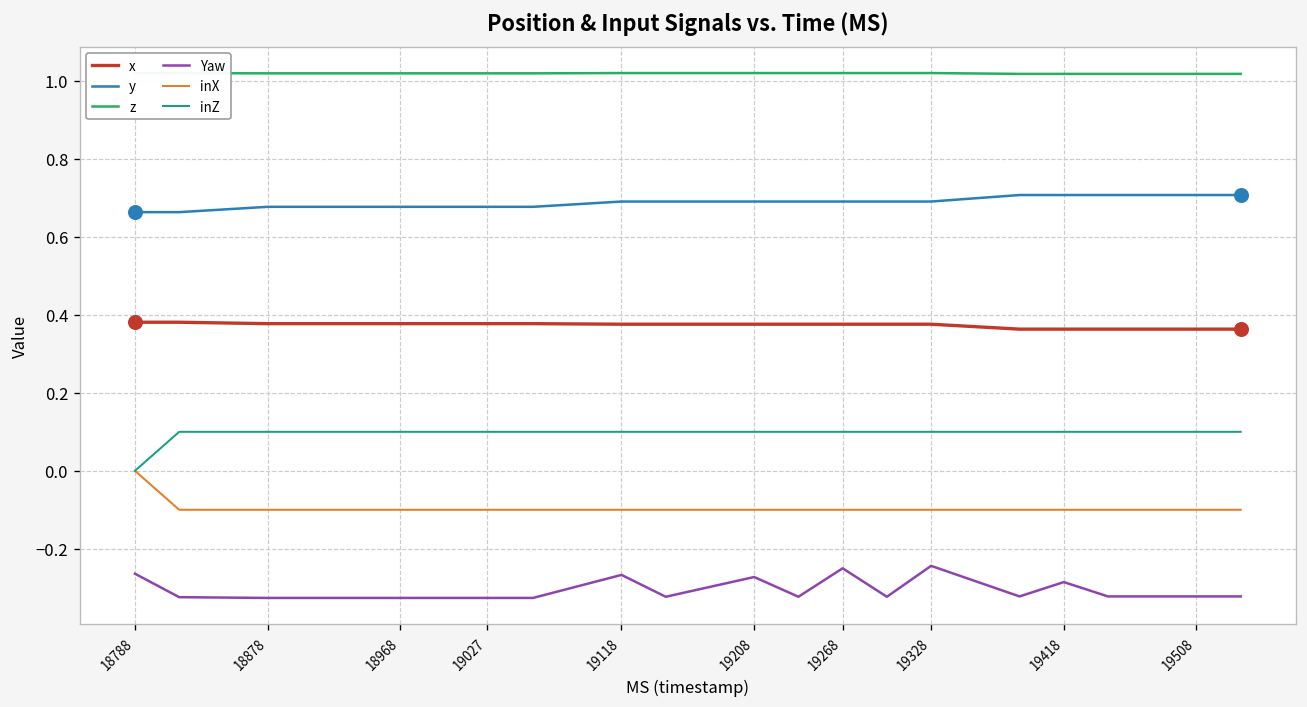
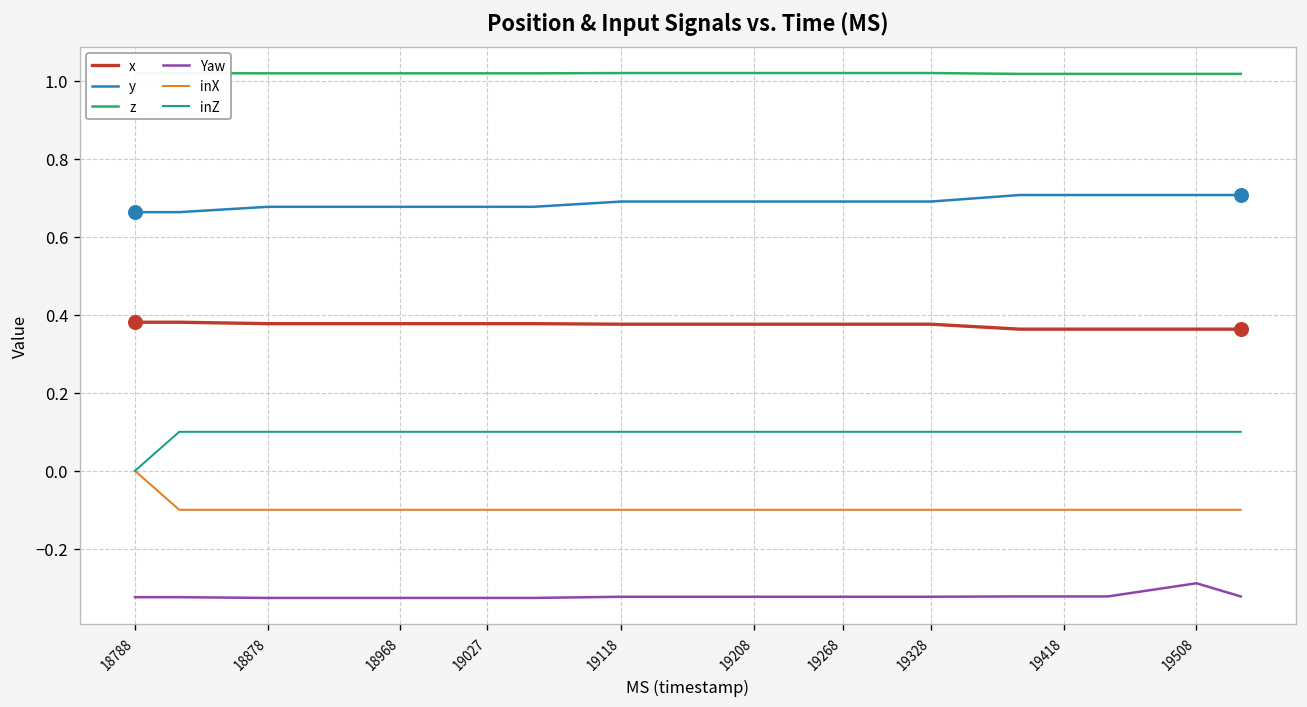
  {
    "Yaw": {
-     "18788": -0.26,
+     "18788": -0.32,
      "18878": -0.33,
      "18968": -0.33,
      "19027": -0.33,
-     "19118": -0.27,
-     "19208": -0.27,
-     "19268": -0.25,
-     "19328": -0.24,
-     "19418": -0.29,
-     "19508": -0.32
+     "19118": -0.32,
+     "19208": -0.32,
+     "19268": -0.32,
+     "19328": -0.32,
+     "19418": -0.32,
+     "19508": -0.29
    },
    "inX": {
      "18878": -0.10,
      "18968": -0.10,
      "19027": -0.10,
      "19118": -0.10,
      "19208": -0.10,
      "19268": -0.10,
      "19328": -0.10,
      "19418": -0.10,
      "19508": -0.10
    }
  }
